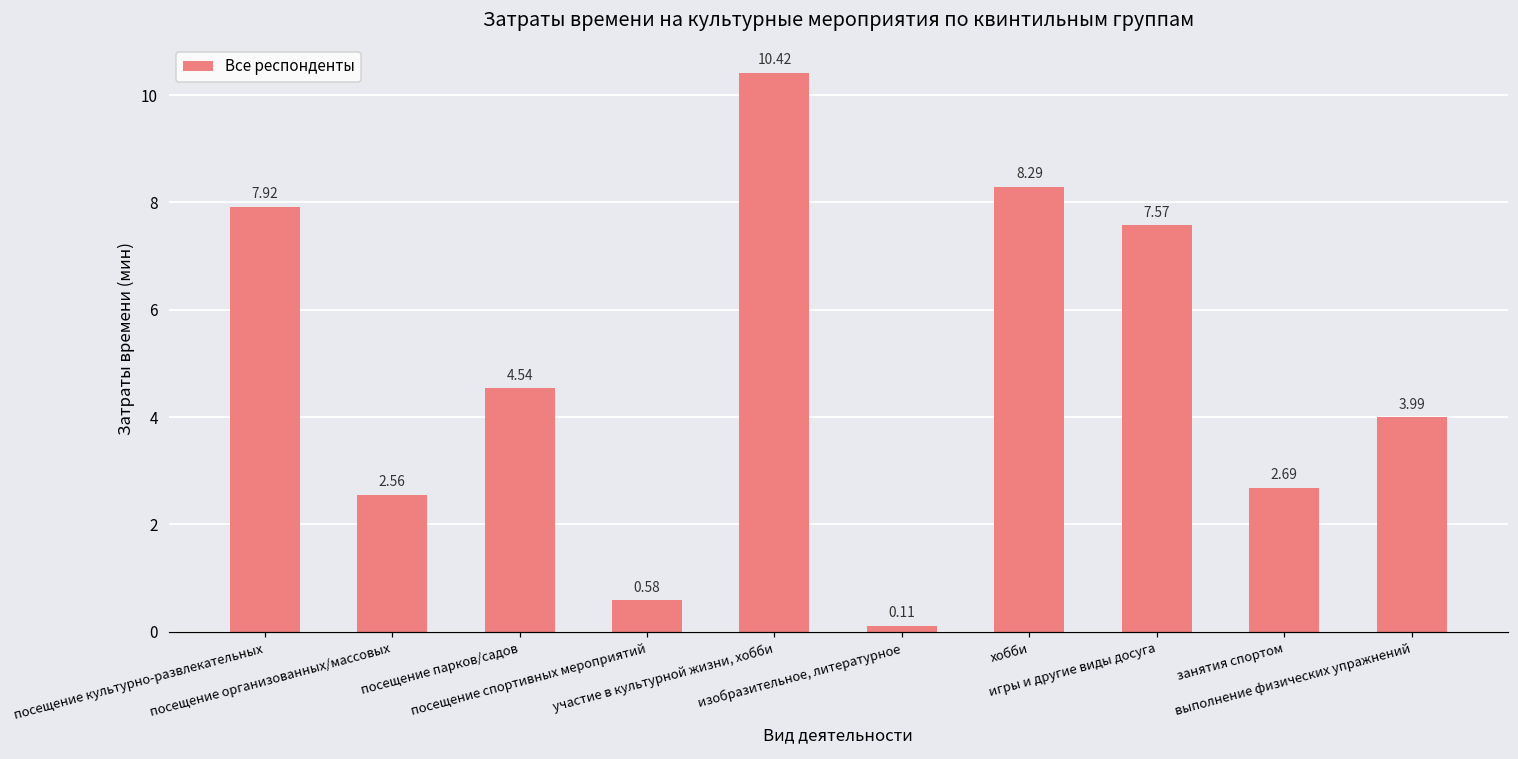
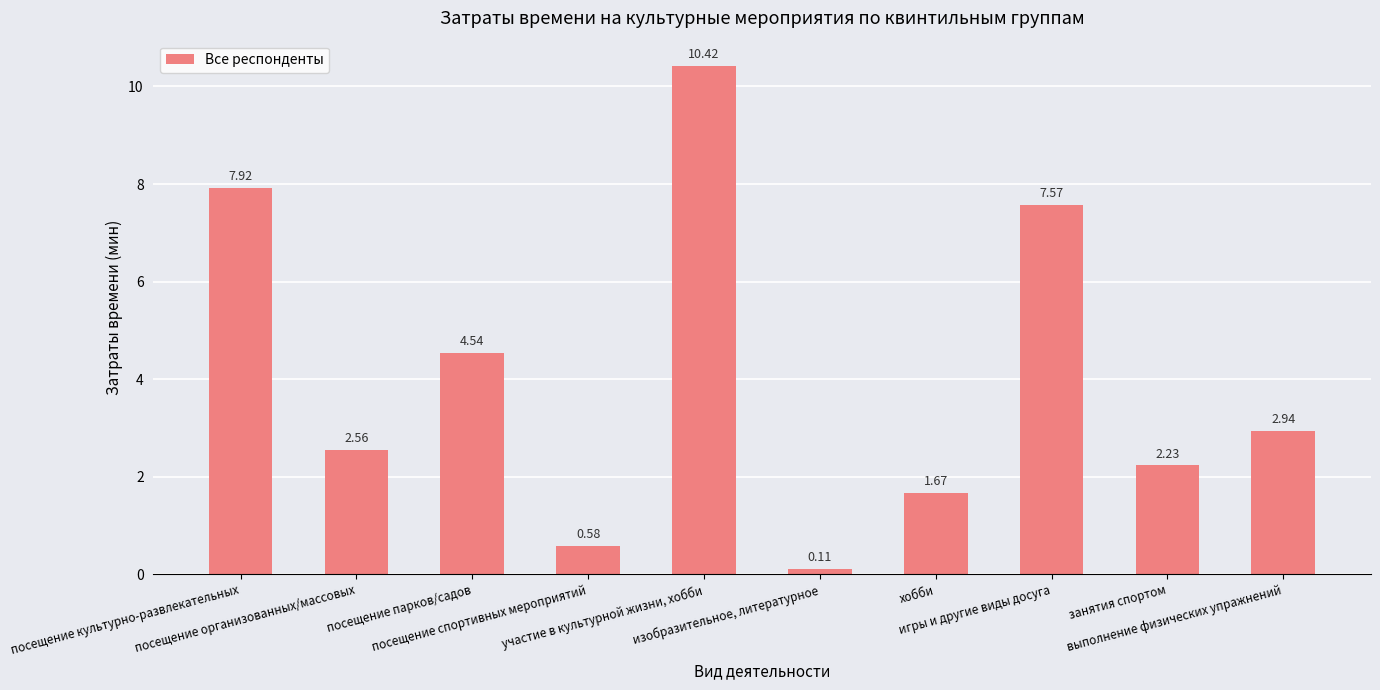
  {
    "посещение культурно-развлекательных": 7.92,
    "посещение организованных/массовых": 2.56,
    "посещение парков/садов": 4.54,
    "посещение спортивных мероприятий": 0.58,
    "участие в культурной жизни, хобби": 10.42,
    "изобразительное, литературное": 0.11,
-   "хобби": 8.29,
+   "хобби": 1.67,
    "игры и другие виды досуга": 7.57,
-   "занятия спортом": 2.69,
-   "выполнение физических упражнений": 3.99
+   "занятия спортом": 2.23,
+   "выполнение физических упражнений": 2.94
  }
